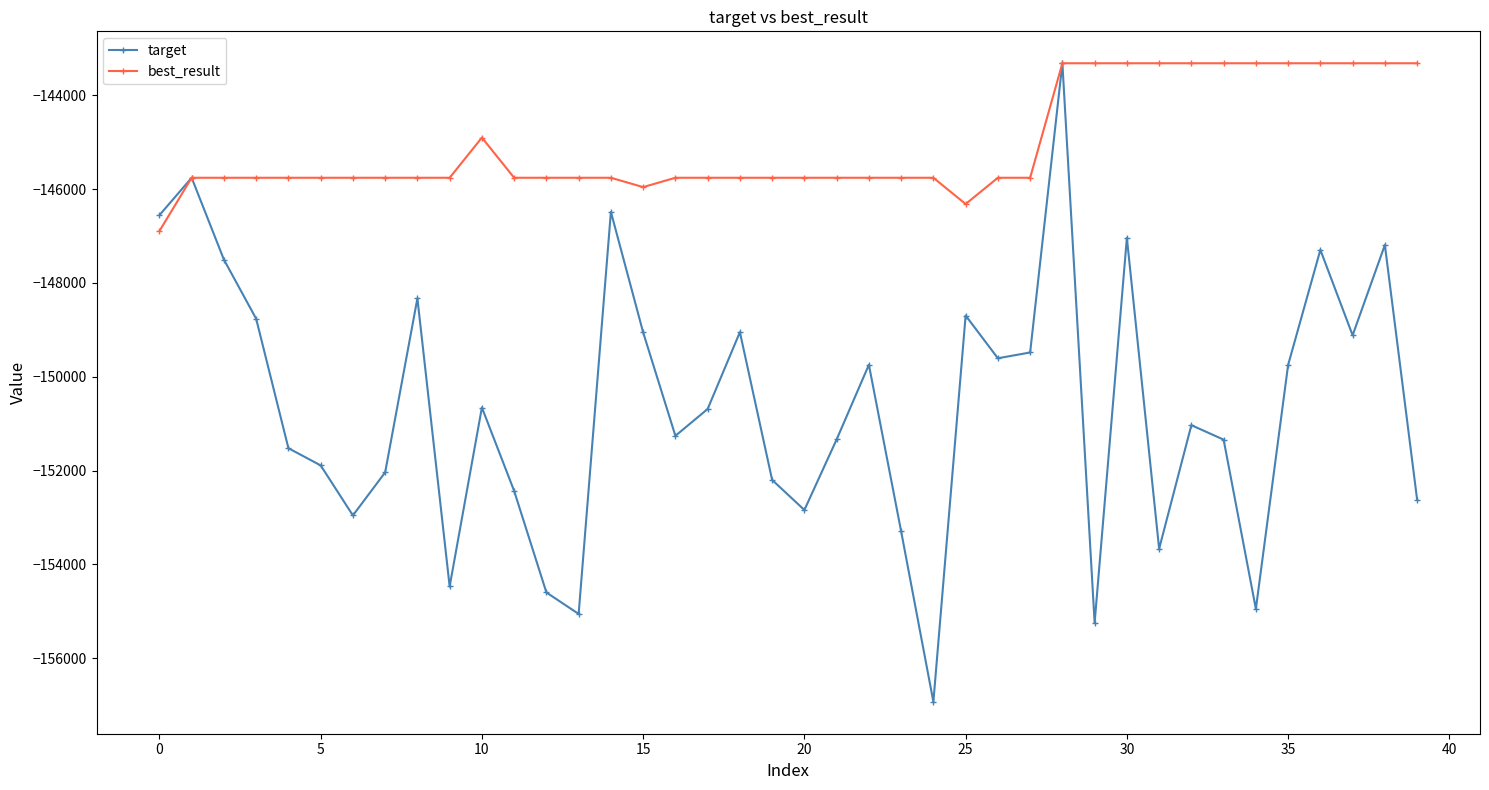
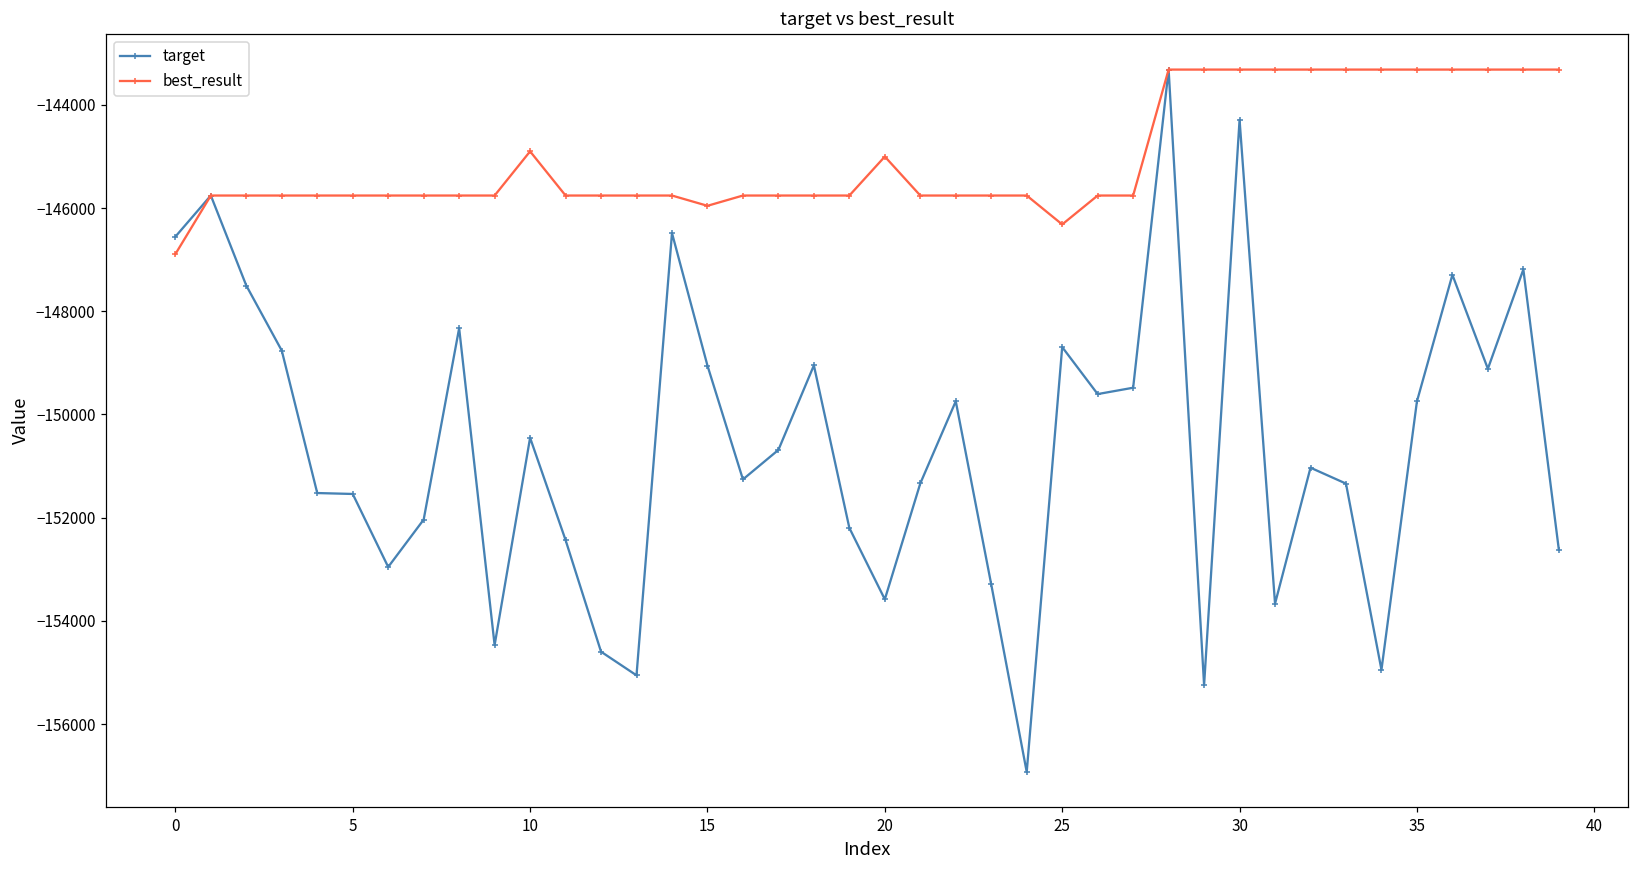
  {
    "target": {
      "0": -146600,
-     "5": -151900,
-     "10": -150700,
+     "5": -151500,
+     "10": -150500,
      "15": -149100,
-     "20": -152800,
+     "20": -153600,
      "25": -148700,
-     "30": -147000,
+     "30": -144300,
      "35": -149700
    },
    "best_result": {
      "0": -146900,
      "5": -145800,
      "10": -144900,
      "15": -146000,
-     "20": -145800,
+     "20": -145000,
      "25": -146300,
      "30": -143300,
      "35": -143300
    }
  }
